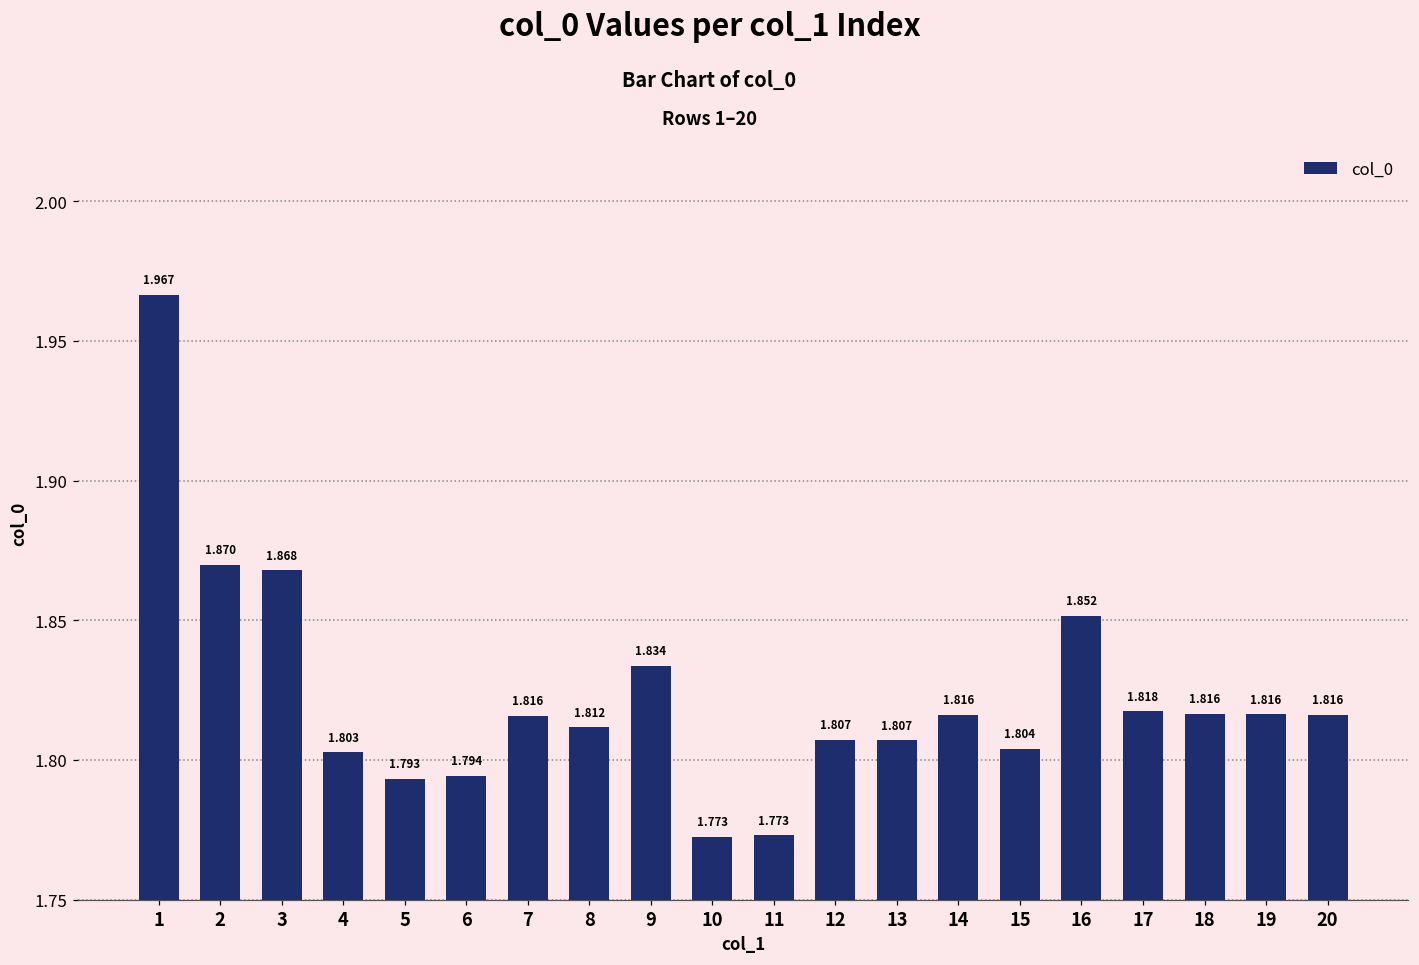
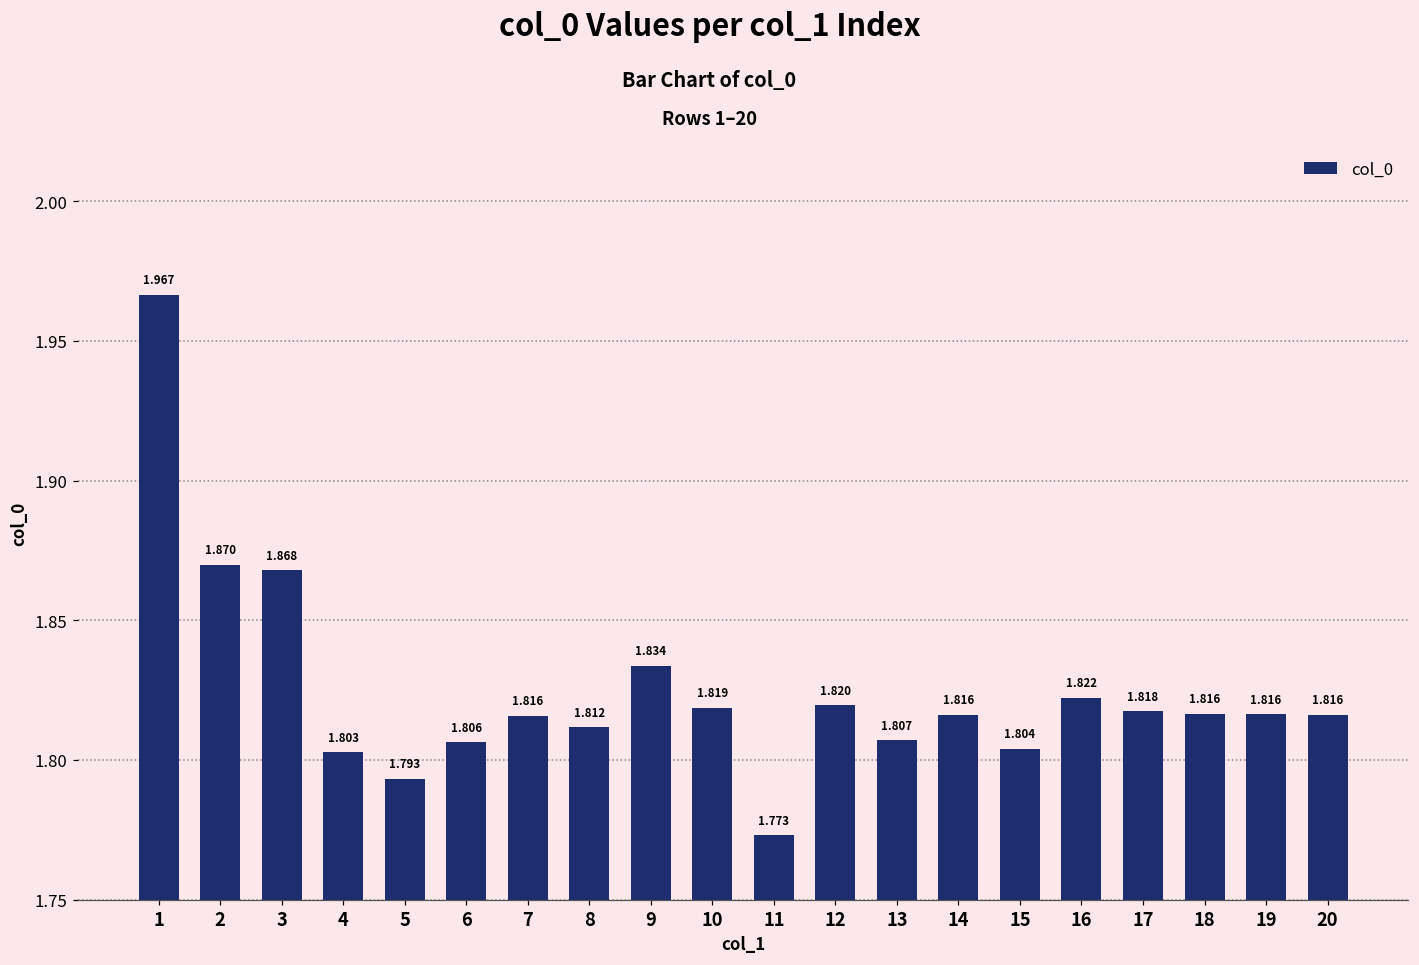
  {
    "1": 1.967,
    "2": 1.870,
    "3": 1.868,
    "4": 1.803,
    "5": 1.793,
-   "6": 1.794,
+   "6": 1.806,
    "7": 1.816,
    "8": 1.812,
    "9": 1.834,
-   "10": 1.773,
+   "10": 1.819,
    "11": 1.773,
-   "12": 1.807,
+   "12": 1.820,
    "13": 1.807,
    "14": 1.816,
    "15": 1.804,
-   "16": 1.852,
+   "16": 1.822,
    "17": 1.818,
    "18": 1.816,
    "19": 1.816,
    "20": 1.816
  }
